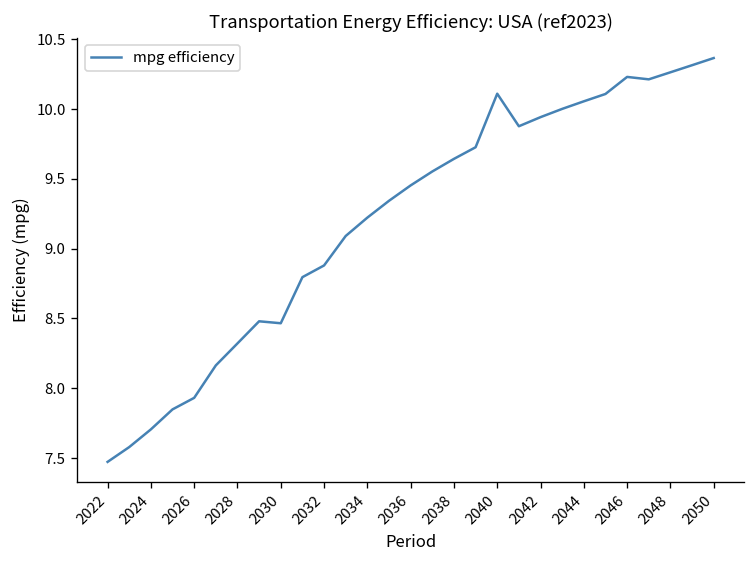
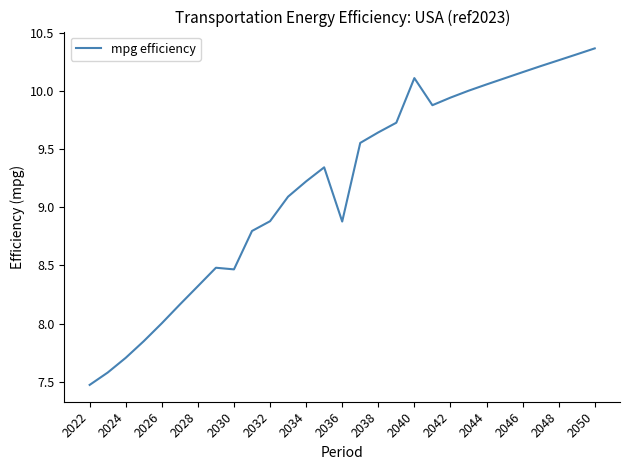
  {
    "2022": 7.47,
    "2024": 7.71,
-   "2026": 7.93,
+   "2026": 8.00,
    "2028": 8.32,
    "2030": 8.47,
    "2032": 8.88,
    "2034": 9.22,
-   "2036": 9.45,
+   "2036": 8.88,
    "2038": 9.64,
    "2040": 10.11,
    "2042": 9.94,
    "2044": 10.06,
-   "2046": 10.23,
+   "2046": 10.16,
    "2048": 10.26,
    "2050": 10.37
  }
